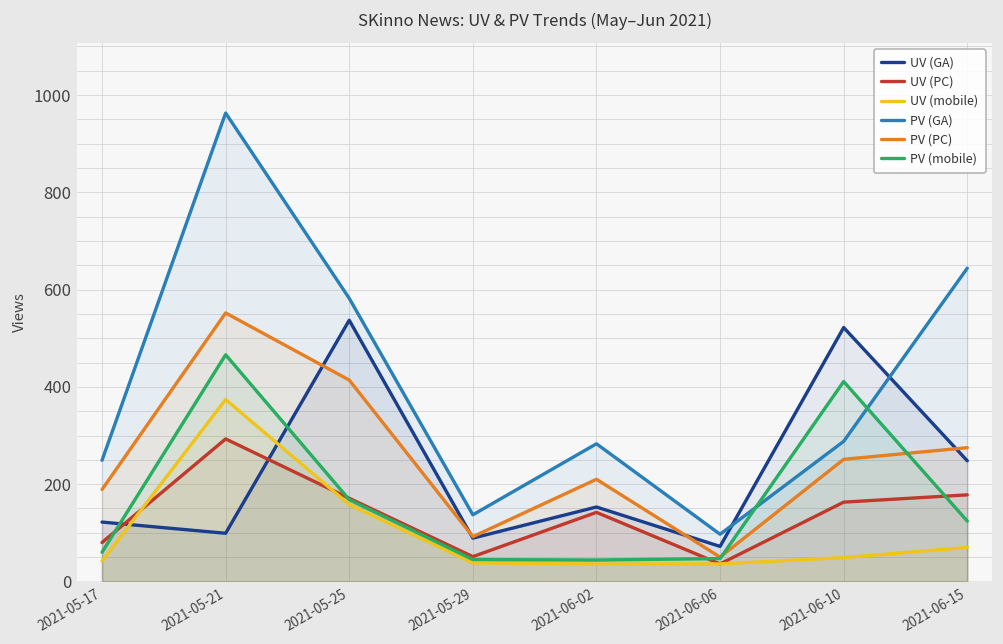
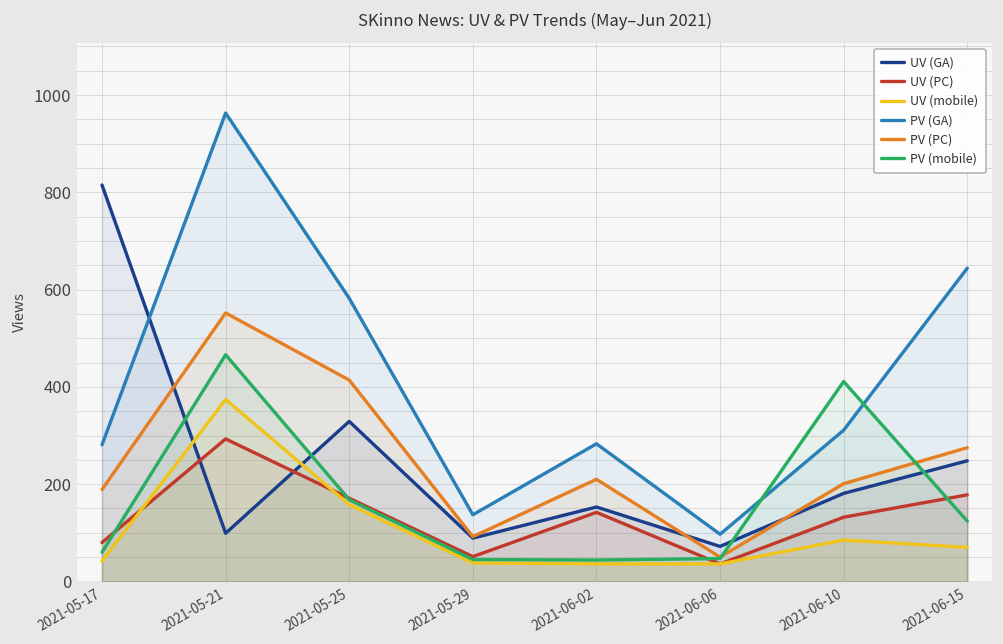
  {
    "UV (GA)": {
-     "2021-05-17": 120,
+     "2021-05-17": 820,
      "2021-05-21": 100,
-     "2021-05-25": 540,
+     "2021-05-25": 330,
      "2021-06-02": 150,
      "2021-06-06": 70,
-     "2021-06-10": 520,
+     "2021-06-10": 180,
      "2021-06-15": 250
    },
    "UV (PC)": {
      "2021-05-17": 80,
      "2021-05-21": 290,
      "2021-06-02": 140,
-     "2021-06-10": 160,
+     "2021-06-10": 130,
      "2021-06-15": 180
    },
    "UV (mobile)": {
      "2021-05-17": 40,
      "2021-05-21": 370,
      "2021-05-25": 160,
      "2021-05-29": 40,
      "2021-06-02": 40,
-     "2021-06-10": 50,
+     "2021-06-10": 90,
      "2021-06-15": 70
    },
    "PV (GA)": {
-     "2021-05-17": 250,
+     "2021-05-17": 280,
      "2021-05-21": 960,
      "2021-05-25": 580,
      "2021-05-29": 140,
      "2021-06-02": 280,
      "2021-06-06": 100,
-     "2021-06-10": 290,
+     "2021-06-10": 310,
      "2021-06-15": 640
    },
    "PV (PC)": {
      "2021-05-17": 190,
      "2021-05-21": 550,
      "2021-05-25": 410,
      "2021-06-02": 210,
-     "2021-06-10": 250,
+     "2021-06-10": 200,
      "2021-06-15": 280
    },
    "PV (mobile)": {
      "2021-05-17": 60,
      "2021-05-21": 470,
      "2021-06-02": 40,
      "2021-06-10": 410,
      "2021-06-15": 120
    }
  }
